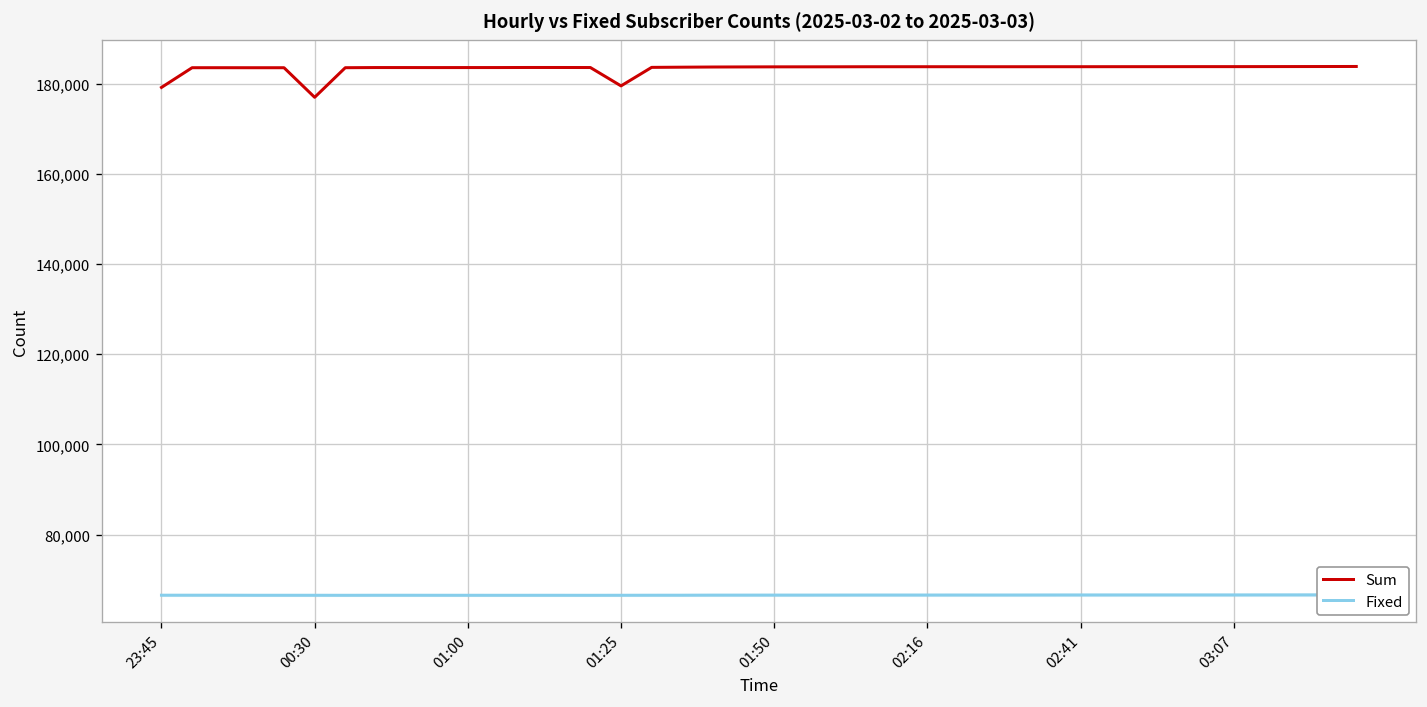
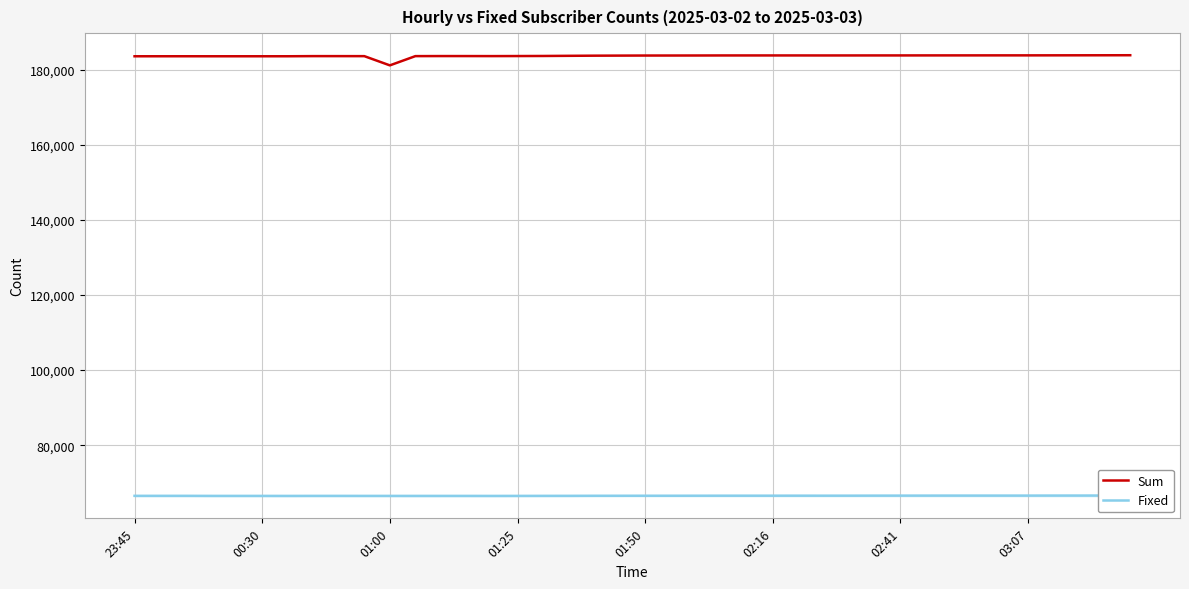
  {
    "Sum": {
-     "23:45": "179,000",
-     "00:30": "177,000",
-     "01:00": "184,000",
-     "01:25": "180,000",
+     "23:45": "184,000",
+     "00:30": "184,000",
+     "01:00": "181,000",
+     "01:25": "184,000",
      "01:50": "184,000",
      "02:16": "184,000",
      "02:41": "184,000",
      "03:07": "184,000"
    },
    "Fixed": {
      "23:45": "67,000",
      "00:30": "67,000",
      "01:00": "67,000",
      "01:25": "67,000",
      "01:50": "67,000",
      "02:16": "67,000",
      "02:41": "67,000",
      "03:07": "67,000"
    }
  }
